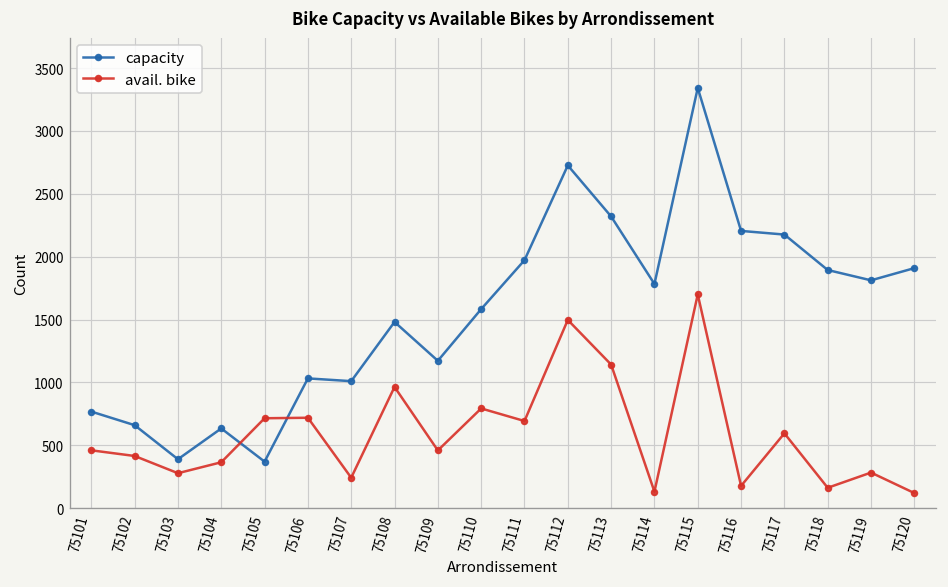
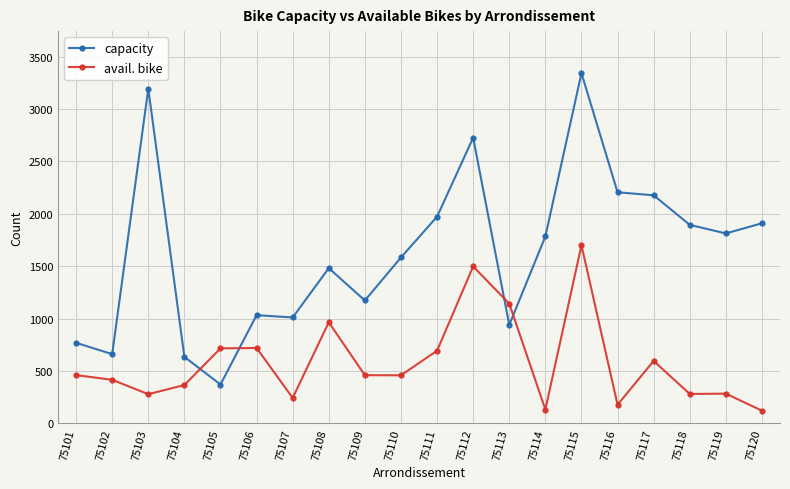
  {
    "capacity": {
      "75101": 770,
      "75102": 660,
-     "75103": 390,
+     "75103": 3190,
      "75104": 630,
      "75105": 370,
      "75106": 1030,
      "75107": 1010,
      "75108": 1480,
      "75109": 1170,
      "75110": 1580,
      "75111": 1970,
      "75112": 2730,
-     "75113": 2320,
+     "75113": 940,
      "75114": 1780,
      "75115": 3340,
      "75116": 2210,
      "75117": 2180,
      "75118": 1890,
      "75119": 1810,
      "75120": 1910
    },
    "avail. bike": {
      "75101": 460,
      "75102": 420,
      "75103": 280,
      "75104": 370,
      "75105": 720,
      "75106": 720,
      "75107": 240,
      "75108": 960,
      "75109": 460,
-     "75110": 790,
+     "75110": 460,
      "75111": 690,
      "75112": 1500,
      "75113": 1140,
      "75114": 130,
      "75115": 1700,
      "75116": 180,
      "75117": 600,
-     "75118": 160,
+     "75118": 280,
      "75119": 280,
      "75120": 120
    }
  }
